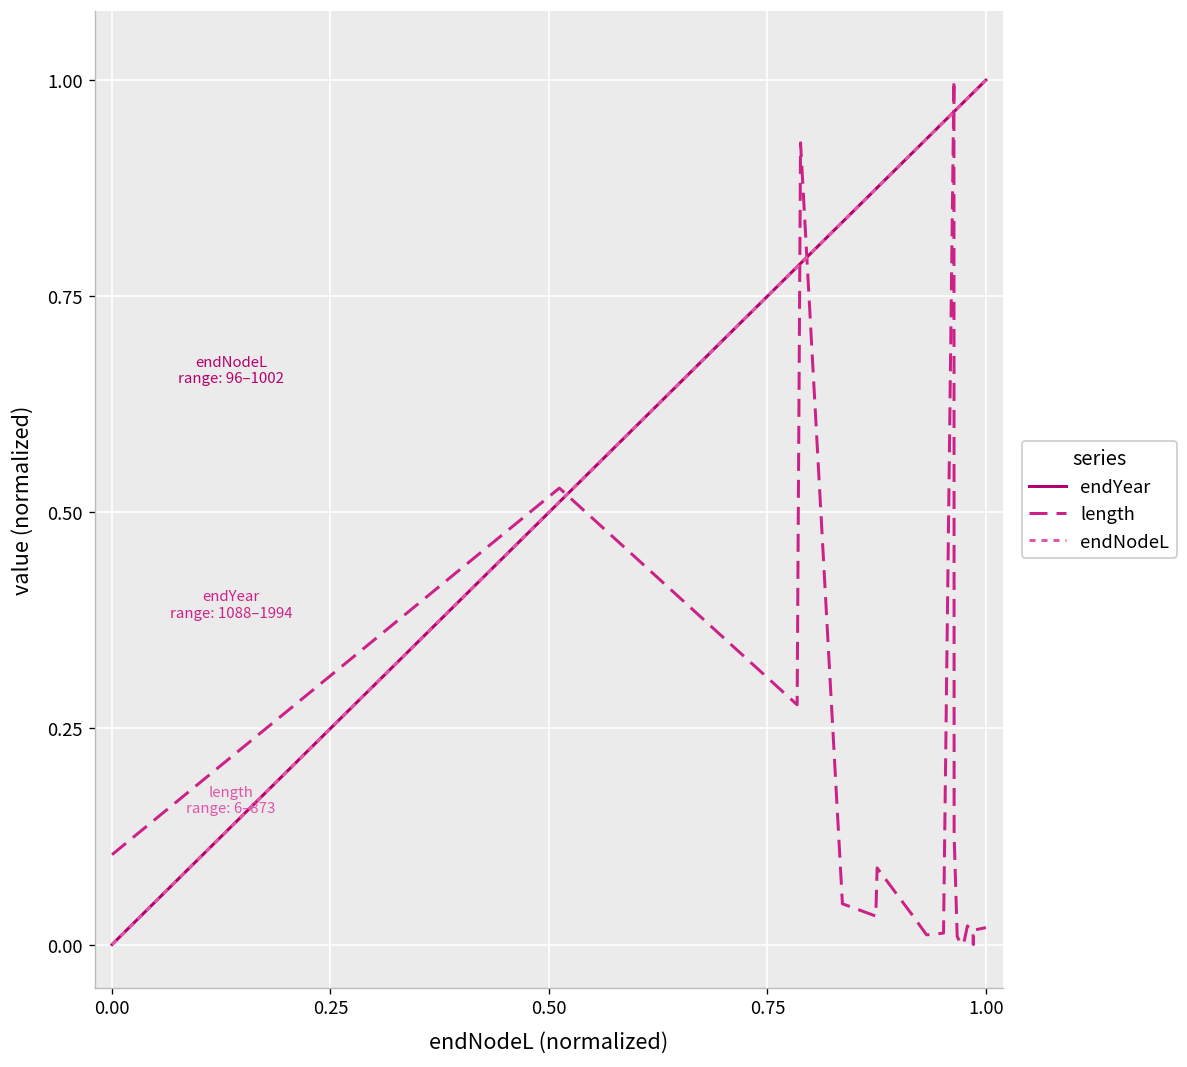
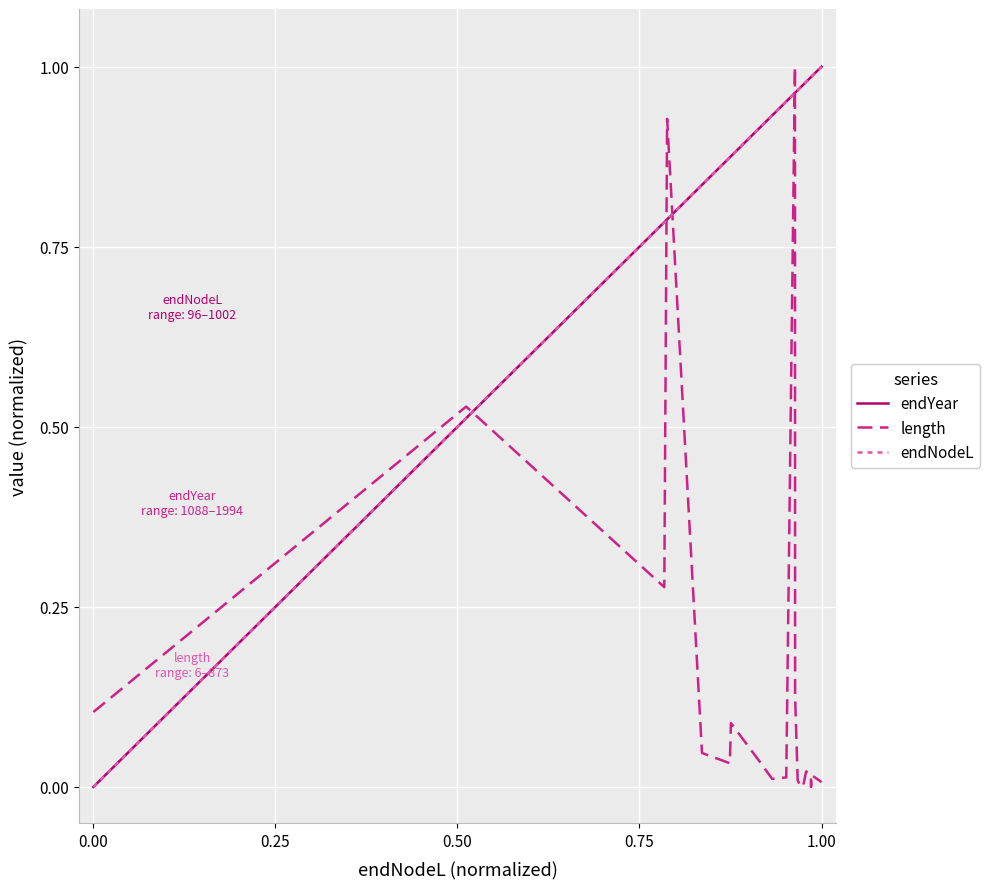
  {
    "endNodeL": {
      "0.00": 0.00,
      "1.00": 1.00
    },
    "length": {
      "0.00": 0.10,
-     "1.00": 0.02
+     "1.00": 0.01
    }
  }
